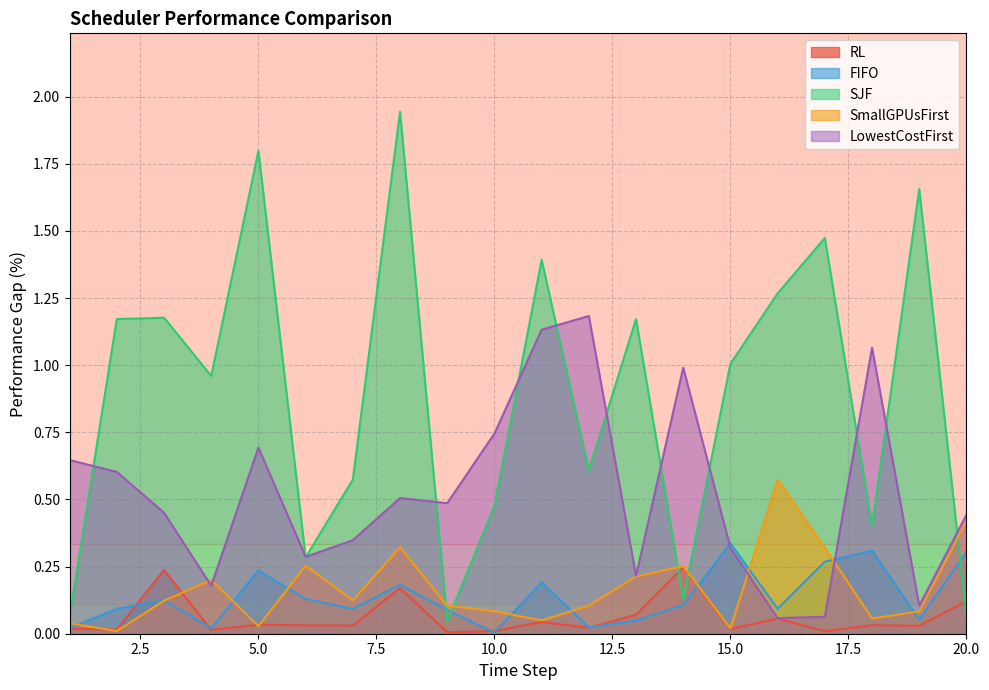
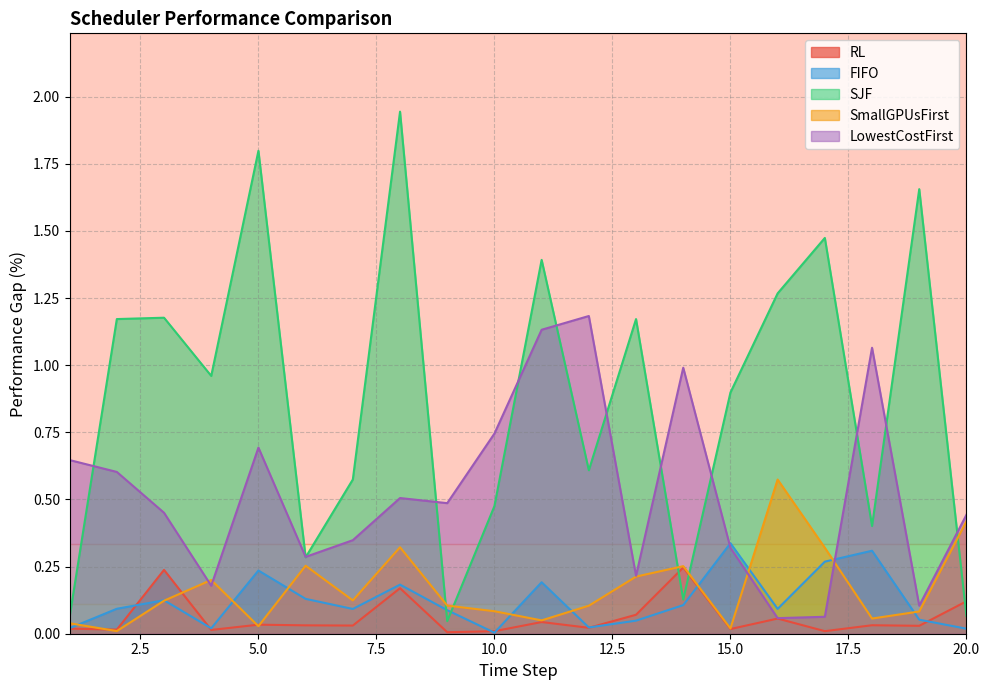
  {
    "RL": {
      "20.0": 0.12
    },
    "FIFO": {
      "5.0": 0.24,
      "15.0": 0.34,
-     "20.0": 0.30
+     "20.0": 0.02
    },
    "SJF": {
      "5.0": 1.80,
      "10.0": 0.48,
-     "15.0": 1.01,
+     "15.0": 0.90,
      "20.0": 0.07
    },
    "SmallGPUsFirst": {
      "10.0": 0.08,
      "20.0": 0.42
    },
    "LowestCostFirst": {
      "5.0": 0.69,
      "10.0": 0.75,
      "15.0": 0.32,
      "20.0": 0.44
    }
  }
